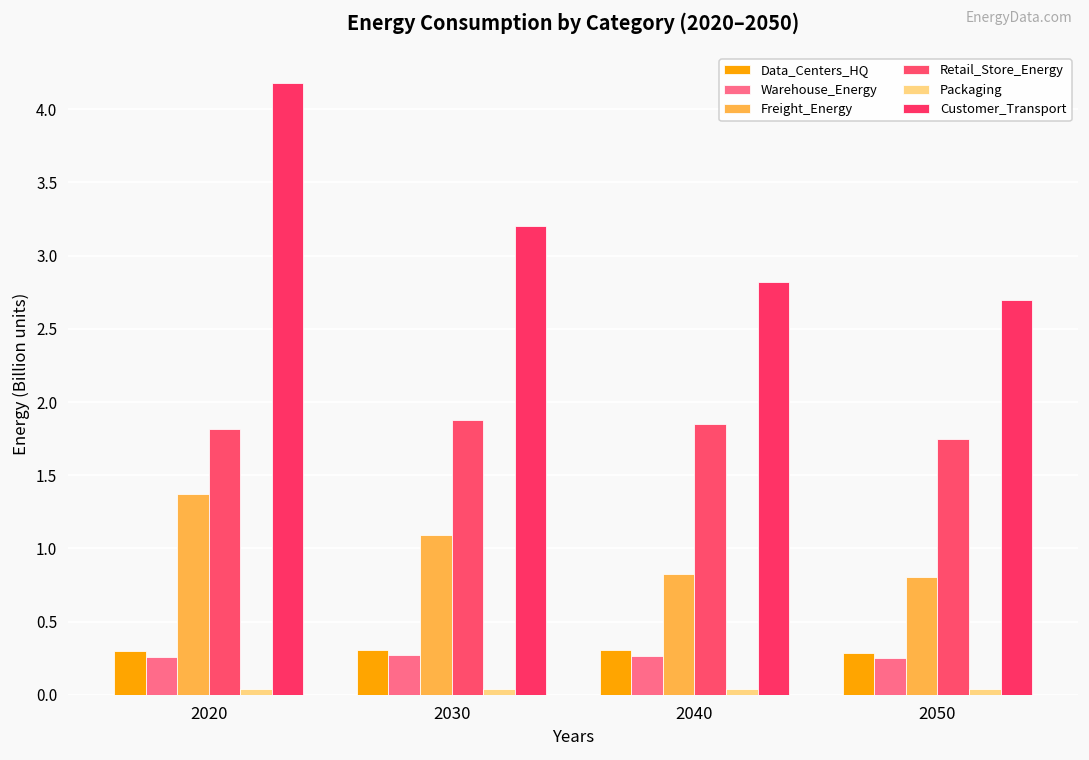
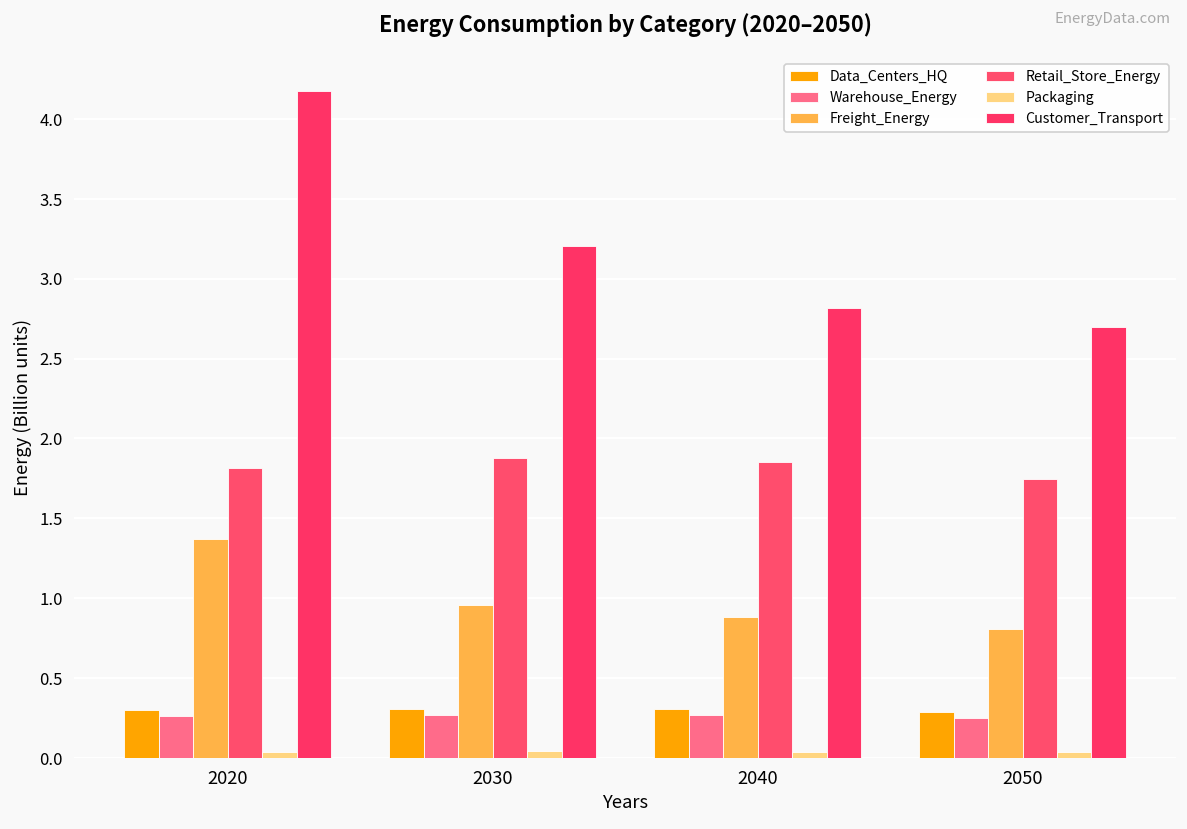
  {
    "Data_Centers_HQ": {
      "2020": 0.30,
      "2030": 0.31,
      "2040": 0.30,
      "2050": 0.29
    },
    "Freight_Energy": {
      "2020": 1.37,
-     "2030": 1.09,
-     "2040": 0.82,
+     "2030": 0.96,
+     "2040": 0.88,
      "2050": 0.81
    },
    "Packaging": {
      "2020": 0.04,
      "2030": 0.04,
      "2040": 0.04,
      "2050": 0.04
    }
  }
